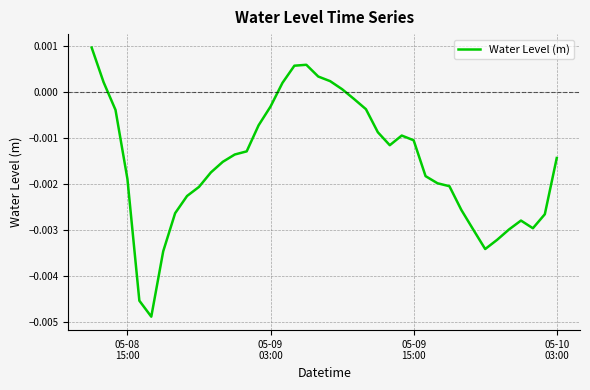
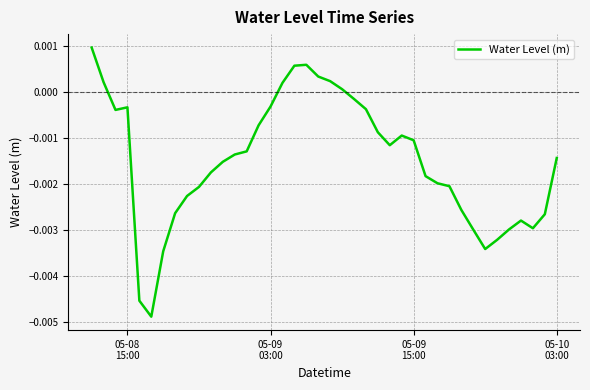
  {
-   "05-08 15:00": -0.0019,
+   "05-08 15:00": -0.0003,
    "05-09 03:00": -0.0003,
    "05-09 15:00": -0.0011,
    "05-10 03:00": -0.0014
  }
